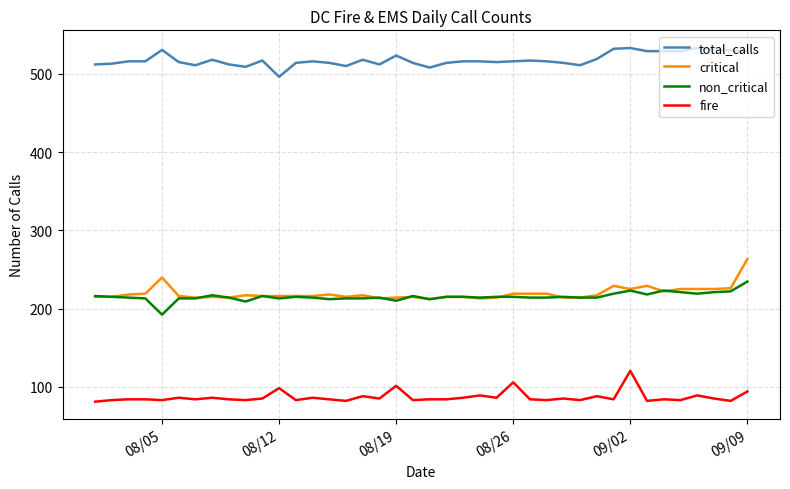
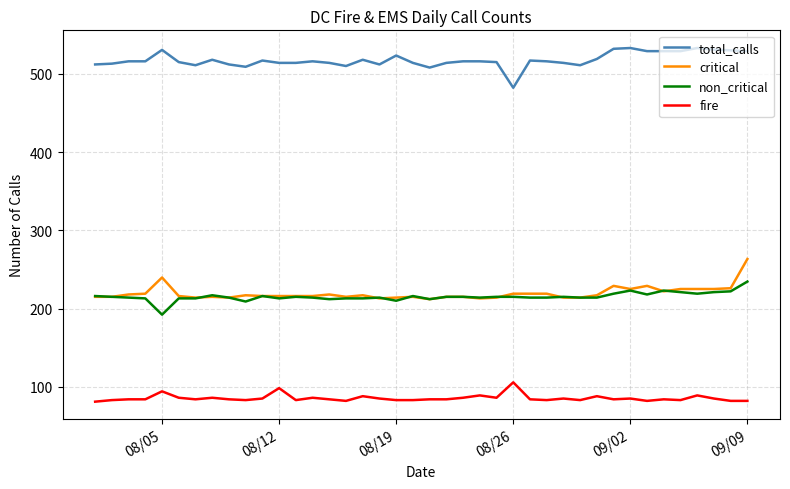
  {
    "total_calls": {
      "08/05": 530,
-     "08/12": 500,
+     "08/12": 510,
      "08/19": 520,
-     "08/26": 520,
+     "08/26": 480,
      "09/02": 530
    },
    "critical": {
      "08/05": 240,
      "08/19": 210,
      "08/26": 220,
      "09/09": 260
    },
    "non_critical": {
      "08/05": 190,
      "08/19": 210,
      "08/26": 220,
      "09/09": 230
    },
    "fire": {
-     "08/05": 80,
+     "08/05": 90,
      "08/12": 100,
-     "08/19": 100,
+     "08/19": 80,
      "08/26": 110,
-     "09/02": 120,
-     "09/09": 90
+     "09/02": 90,
+     "09/09": 80
    }
  }
